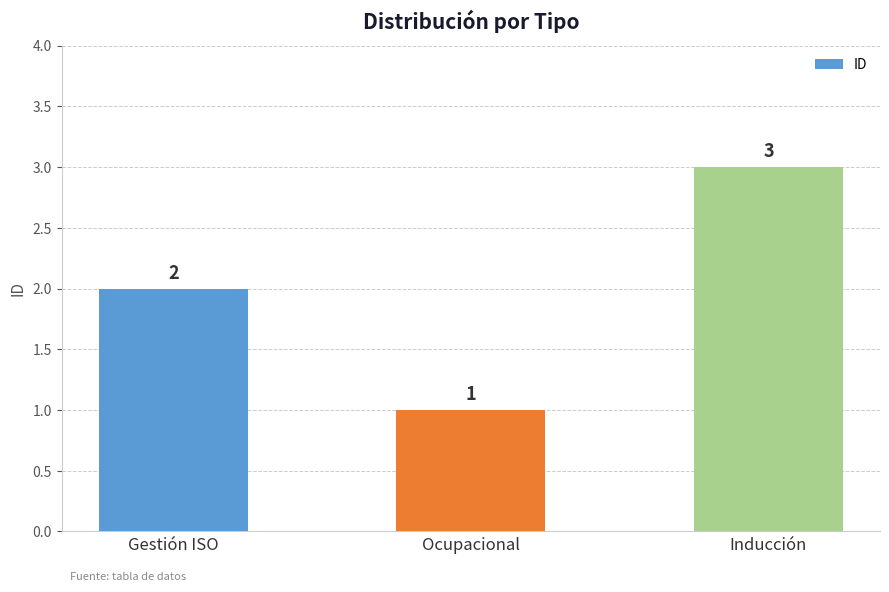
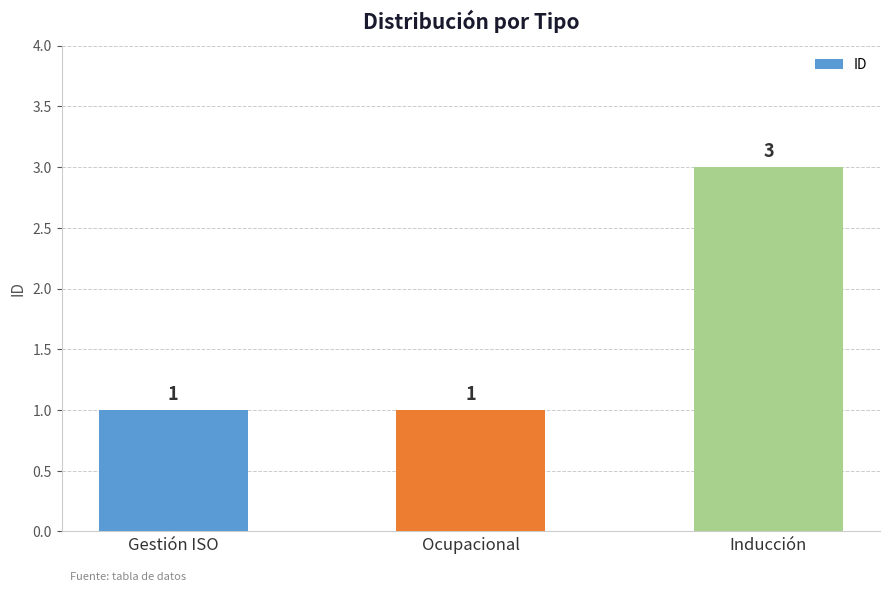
  {
-   "Gestión ISO": 2,
+   "Gestión ISO": 1,
    "Ocupacional": 1,
    "Inducción": 3
  }
